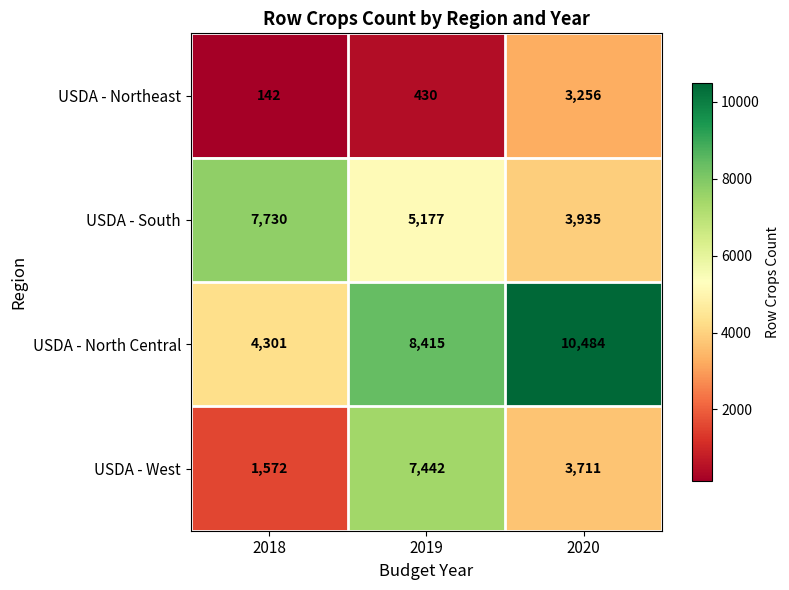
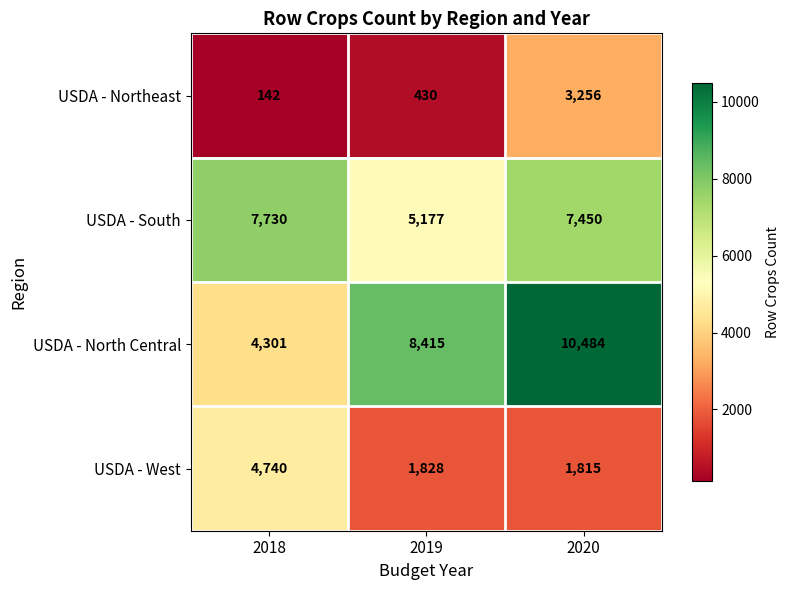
  {
    "USDA - Northeast": {
      "2018": "142",
      "2019": "430",
      "2020": "3,256"
    },
    "USDA - South": {
      "2018": "7,730",
      "2019": "5,177",
-     "2020": "3,935"
+     "2020": "7,450"
    },
    "USDA - North Central": {
      "2018": "4,301",
      "2019": "8,415",
      "2020": "10,484"
    },
    "USDA - West": {
-     "2018": "1,572",
-     "2019": "7,442",
-     "2020": "3,711"
+     "2018": "4,740",
+     "2019": "1,828",
+     "2020": "1,815"
    }
  }
